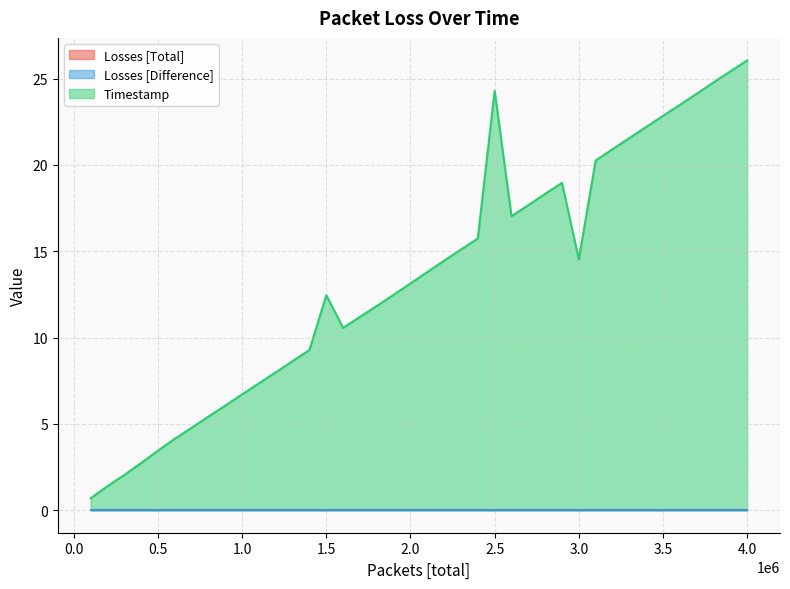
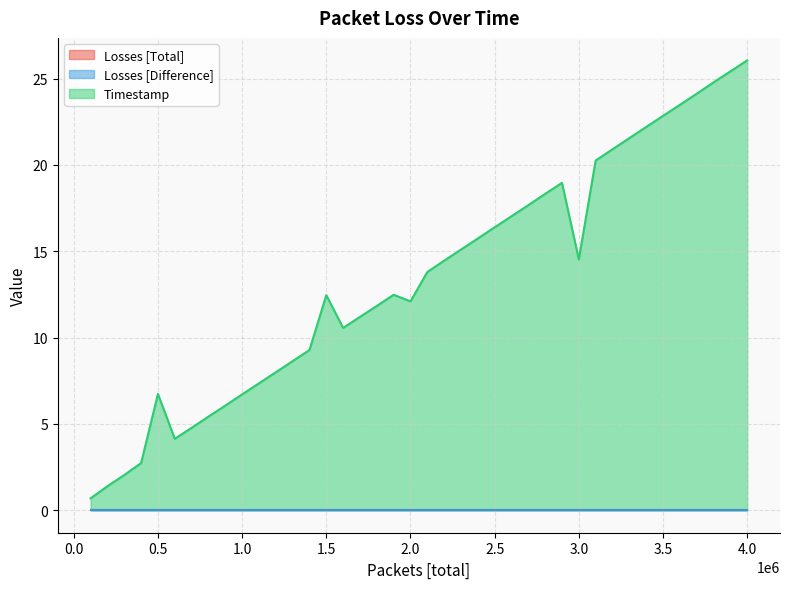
  {
    "Losses [Difference]": {
      "0.5": 0.0,
      "1.0": 0.0,
      "1.5": 0.0,
      "2.0": 0.0,
      "2.5": 0.0,
      "3.0": 0.0,
      "3.5": 0.0,
      "4.0": 0.0
    },
    "Timestamp": {
-     "0.5": 3.4,
+     "0.5": 6.7,
      "1.0": 6.7,
      "1.5": 12.5,
-     "2.0": 13.1,
-     "2.5": 24.3,
+     "2.0": 12.1,
+     "2.5": 16.4,
      "3.0": 14.5,
      "3.5": 22.8,
      "4.0": 26.1
    }
  }
